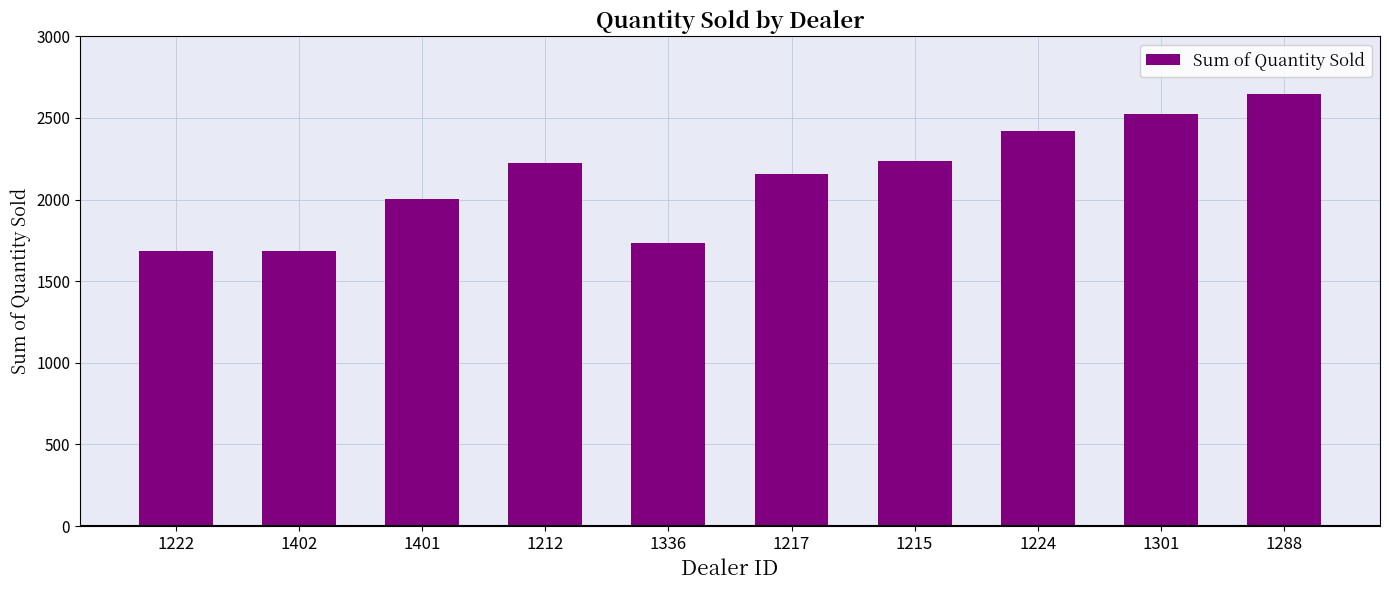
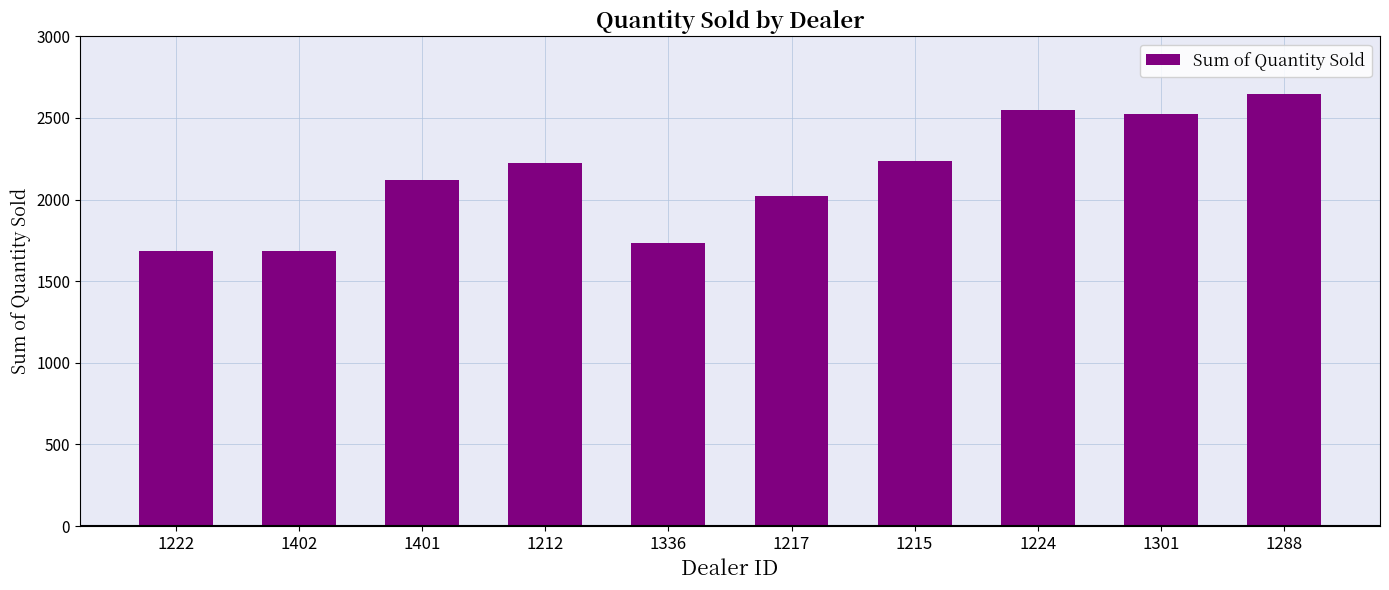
  {
    "1222": 1680,
    "1402": 1680,
-   "1401": 2010,
+   "1401": 2120,
    "1212": 2230,
    "1336": 1730,
-   "1217": 2160,
+   "1217": 2020,
    "1215": 2240,
-   "1224": 2420,
+   "1224": 2550,
    "1301": 2520,
    "1288": 2640
  }
